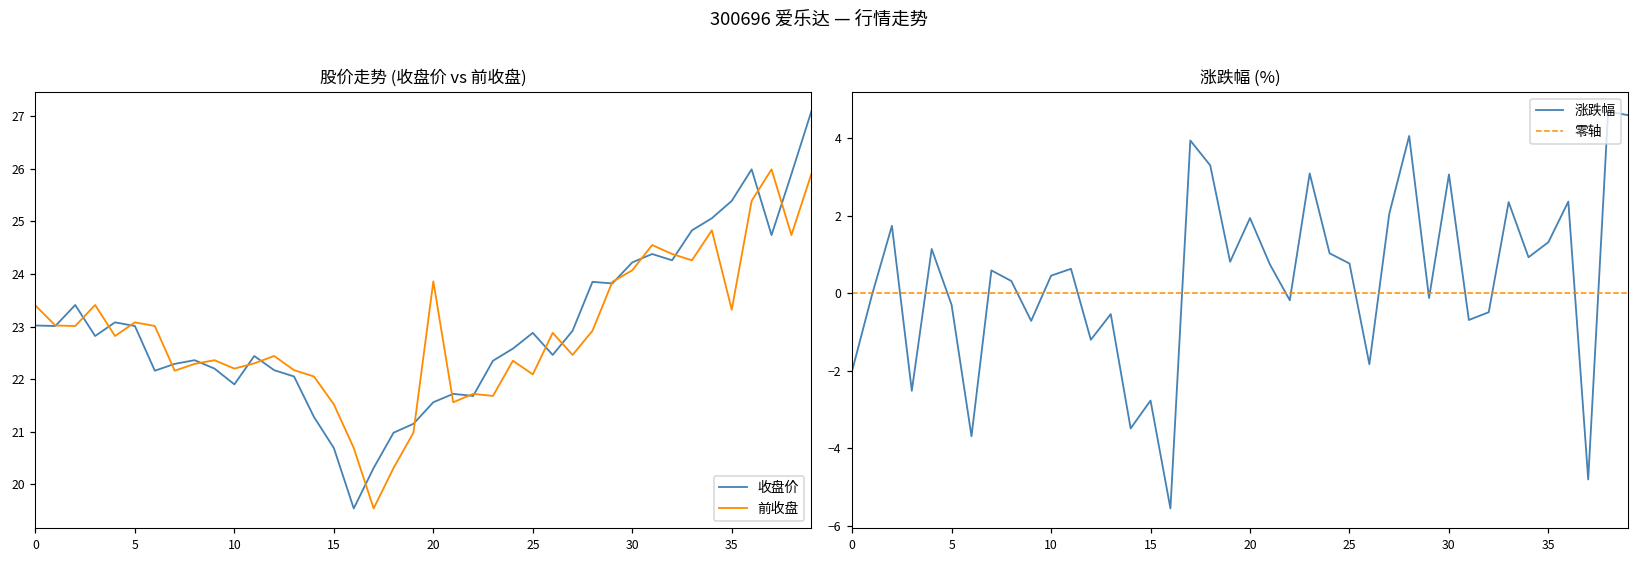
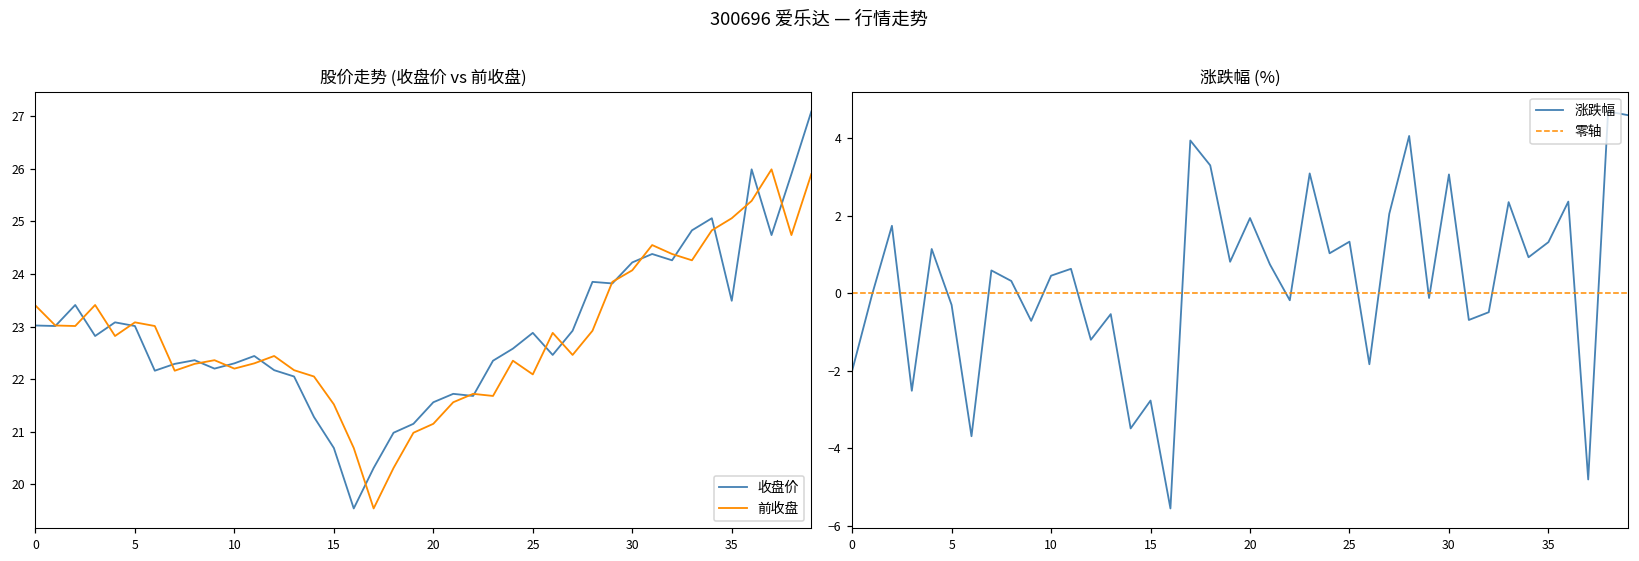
  {
    "股价走势 (收盘价 vs 前收盘)": {
      "收盘价": {
        "0": 23.0,
        "5": 23.0,
-       "10": 21.9,
+       "10": 22.3,
        "15": 20.7,
        "20": 21.6,
        "25": 22.9,
        "30": 24.2,
-       "35": 25.4
+       "35": 23.5
      },
      "前收盘": {
        "0": 23.4,
        "5": 23.1,
        "10": 22.2,
        "15": 21.5,
-       "20": 23.9,
+       "20": 21.2,
        "25": 22.1,
        "30": 24.1,
-       "35": 23.3
+       "35": 25.1
      }
    },
    "涨跌幅 (%)": {
      "0": -2.0,
      "5": -0.3,
      "10": 0.5,
      "15": -2.8,
      "20": 1.9,
-     "25": 0.8,
+     "25": 1.3,
      "30": 3.1,
      "35": 1.3
    }
  }
